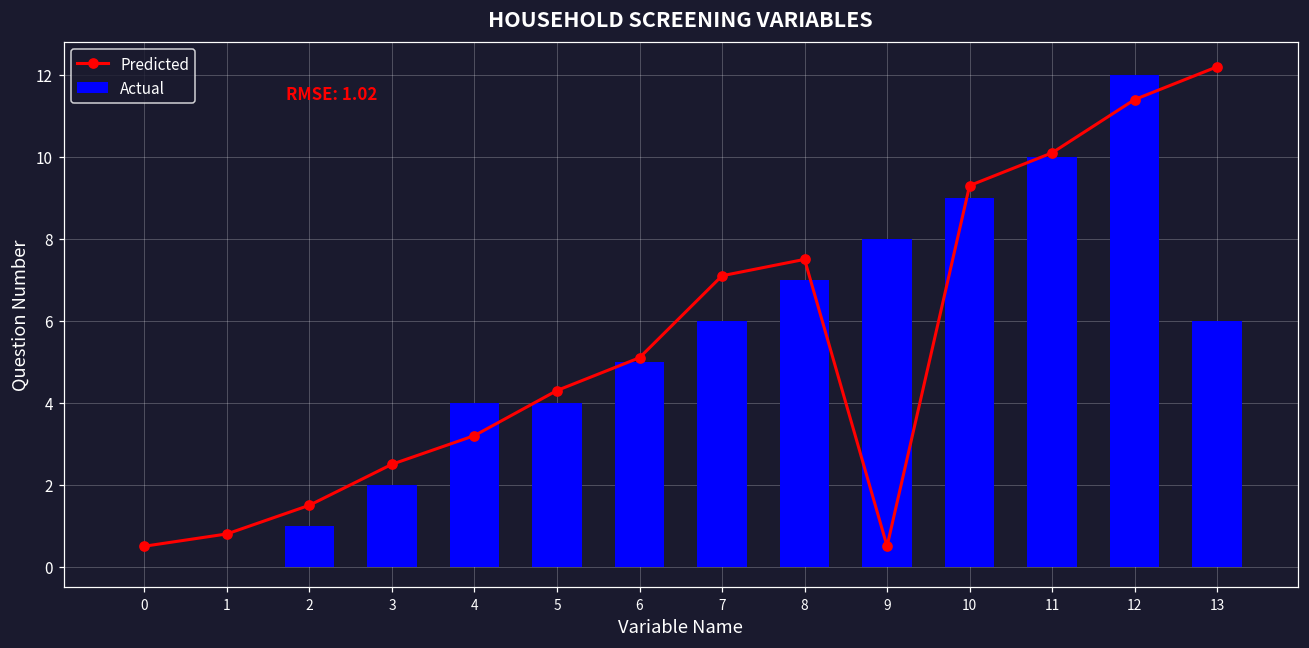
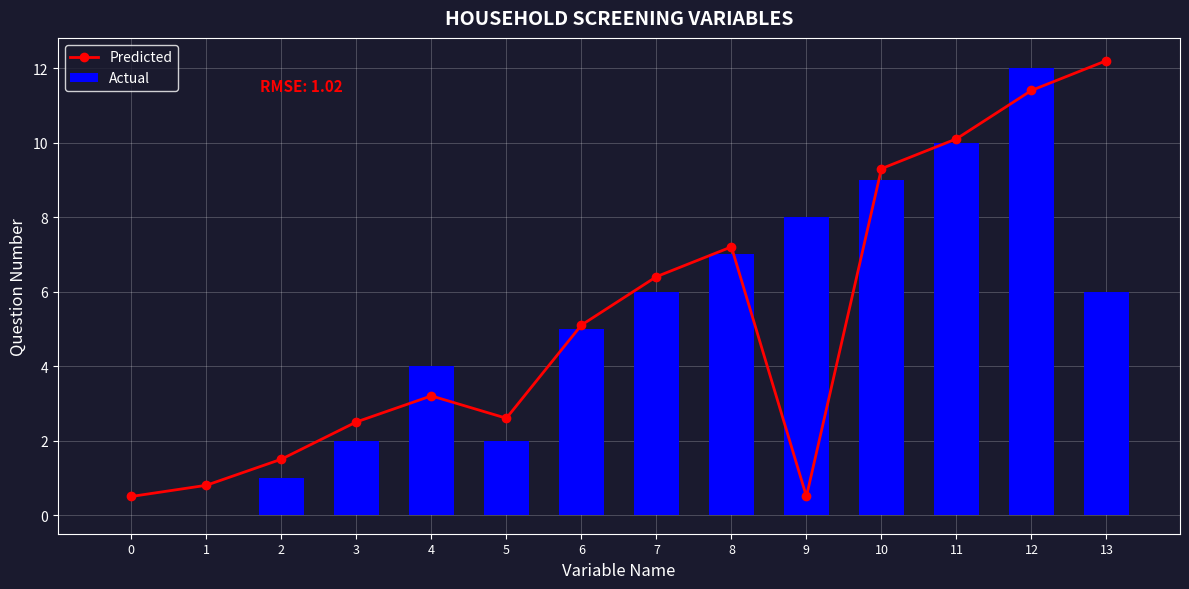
  {
    "Predicted": {
      "0": 0.5,
      "1": 0.8,
      "2": 1.5,
      "3": 2.5,
      "4": 3.2,
-     "5": 4.3,
+     "5": 2.6,
      "6": 5.1,
-     "7": 7.1,
-     "8": 7.5,
+     "7": 6.4,
+     "8": 7.2,
      "9": 0.5,
      "10": 9.3,
      "11": 10.1,
      "12": 11.4,
      "13": 12.2
    },
    "Actual": {
      "0": 0,
      "1": 0,
      "2": 1,
      "3": 2,
      "4": 4,
-     "5": 4,
+     "5": 2,
      "6": 5,
      "7": 6,
      "8": 7,
      "9": 8,
      "10": 9,
      "11": 10,
      "12": 12,
      "13": 6
    }
  }
